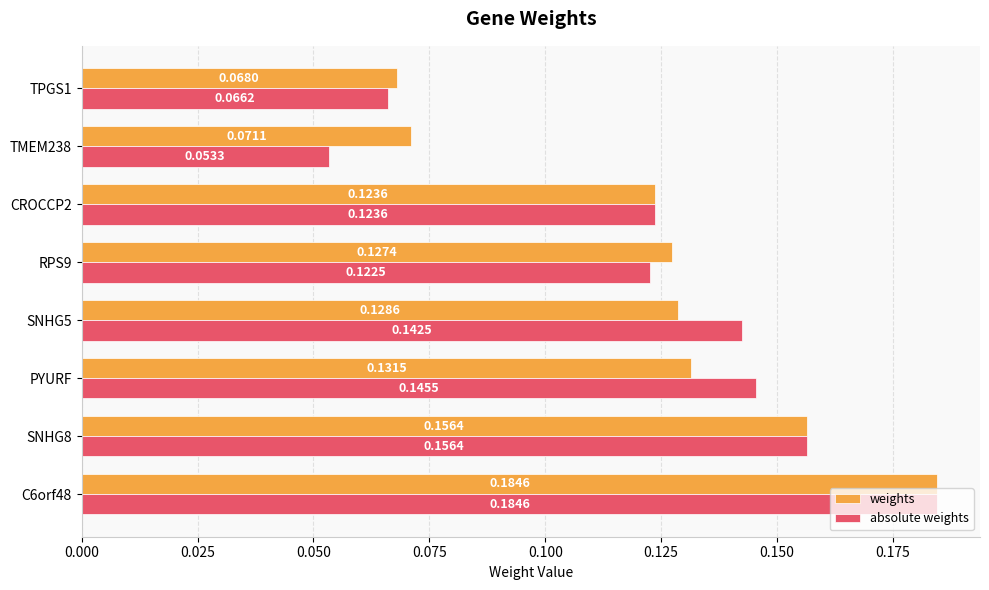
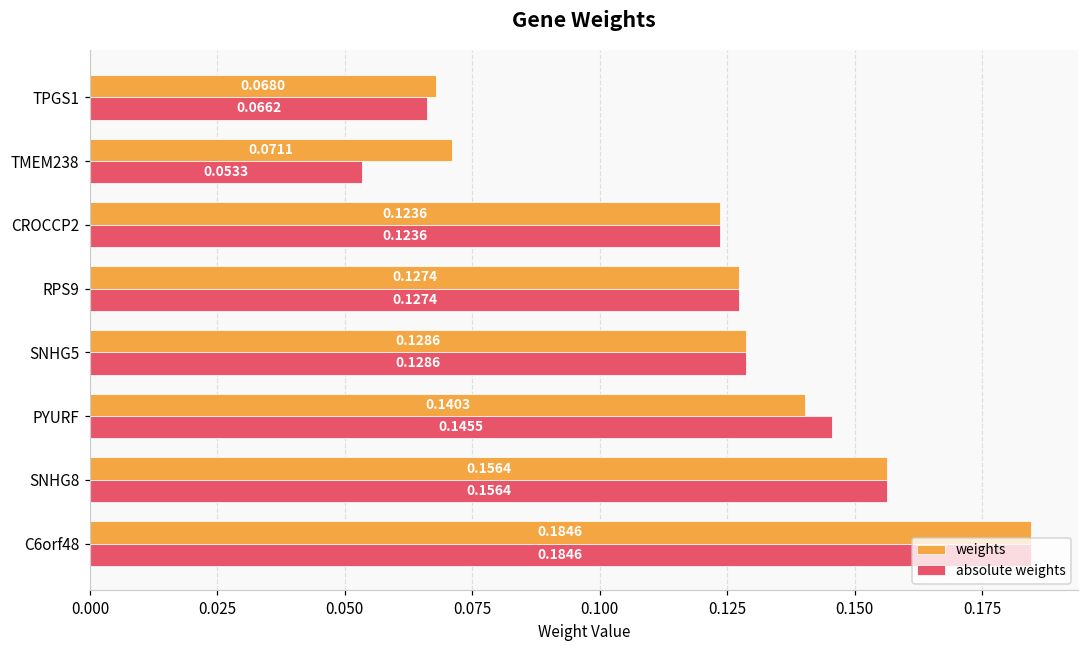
  {
    "weights": {
      "TPGS1": 0.0680,
      "TMEM238": 0.0711,
      "CROCCP2": 0.1236,
      "RPS9": 0.1274,
      "SNHG5": 0.1286,
-     "PYURF": 0.1315,
+     "PYURF": 0.1403,
      "SNHG8": 0.1564,
      "C6orf48": 0.1846
    },
    "absolute weights": {
      "TPGS1": 0.0662,
      "TMEM238": 0.0533,
      "CROCCP2": 0.1236,
-     "RPS9": 0.1225,
-     "SNHG5": 0.1425,
+     "RPS9": 0.1274,
+     "SNHG5": 0.1286,
      "PYURF": 0.1455,
      "SNHG8": 0.1564
    }
  }
